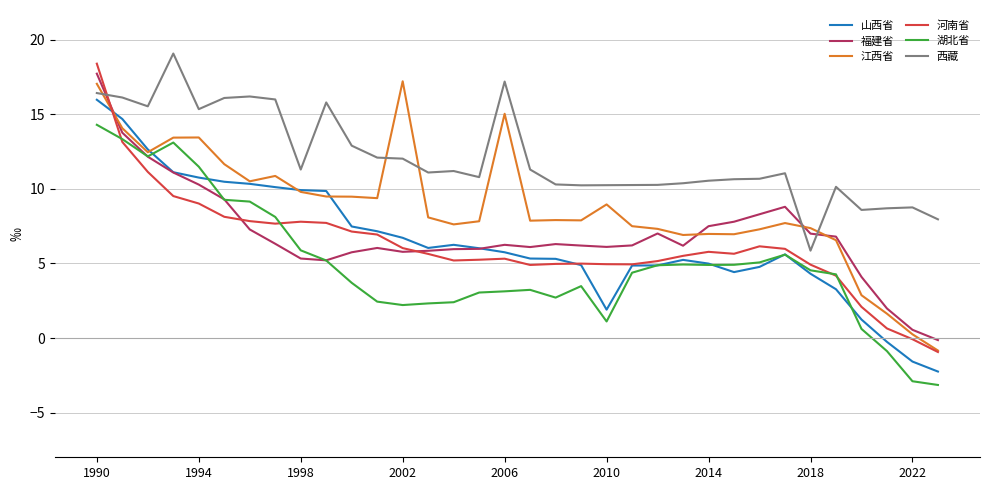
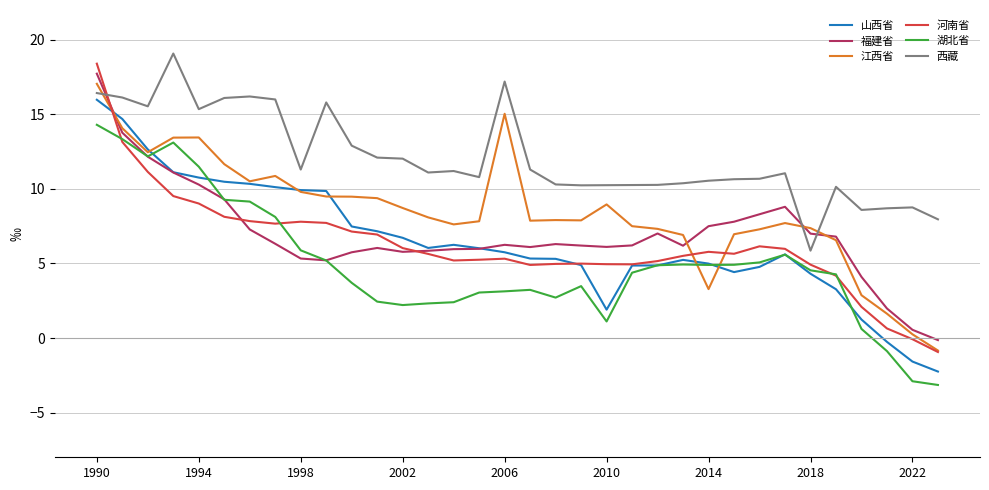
  {
    "山西省": {
      "1990": 16.0,
      "1994": 10.8,
      "2002": 6.7,
      "2006": 5.8,
      "2010": 1.9,
      "2018": 4.3,
      "2022": -1.6
    },
    "江西省": {
      "1990": 17.1,
      "1994": 13.5,
-     "2002": 17.2,
+     "2002": 8.7,
      "2006": 15.0,
      "2010": 9.0,
-     "2014": 7.0,
+     "2014": 3.3,
      "2018": 7.4,
      "2022": 0.3
    },
    "湖北省": {
      "1990": 14.3,
      "1994": 11.5,
      "1998": 5.9,
      "2002": 2.2,
      "2006": 3.1,
      "2010": 1.1,
      "2018": 4.5,
      "2022": -2.9
    },
    "西藏": {
      "1990": 16.4,
      "1994": 15.4,
      "1998": 11.3,
      "2002": 12.0,
      "2006": 17.2,
      "2010": 10.3,
      "2014": 10.6,
      "2018": 5.9,
      "2022": 8.8
    }
  }
